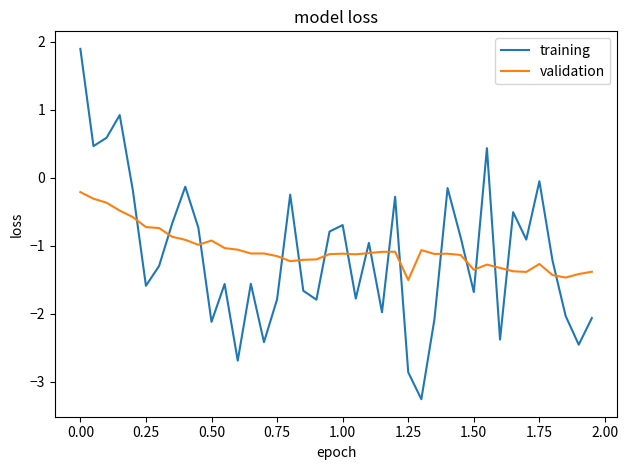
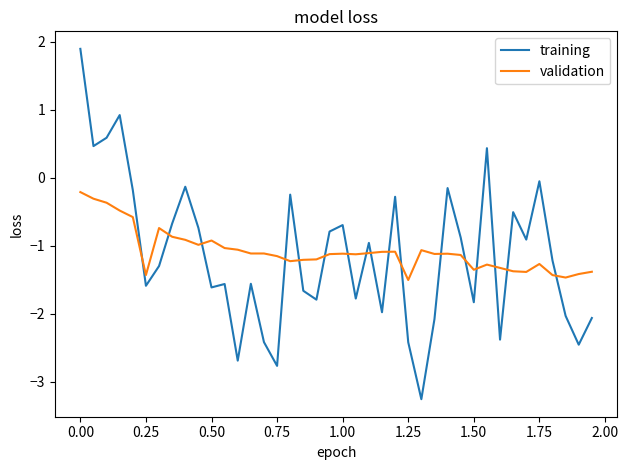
  {
    "training": {
      "0.00": 1.9,
      "0.25": -1.6,
-     "0.50": -2.1,
-     "0.75": -1.8,
+     "0.50": -1.6,
+     "0.75": -2.8,
      "1.00": -0.7,
-     "1.25": -2.9,
-     "1.50": -1.7,
+     "1.25": -2.4,
+     "1.50": -1.8,
      "1.75": -0.1
    },
    "validation": {
      "0.00": -0.2,
-     "0.25": -0.7,
+     "0.25": -1.4,
      "0.50": -0.9,
      "0.75": -1.2,
      "1.00": -1.1,
      "1.25": -1.5,
      "1.50": -1.4,
      "1.75": -1.3
    }
  }
